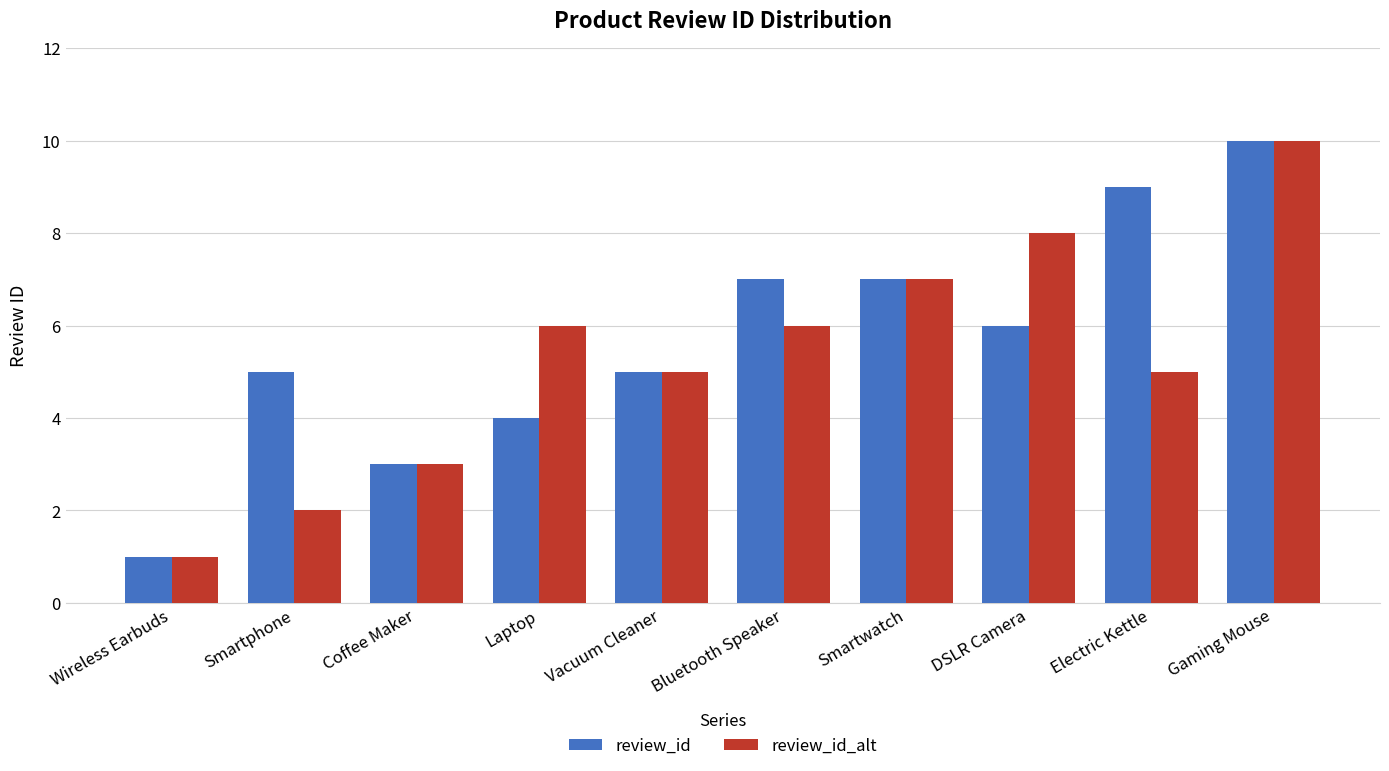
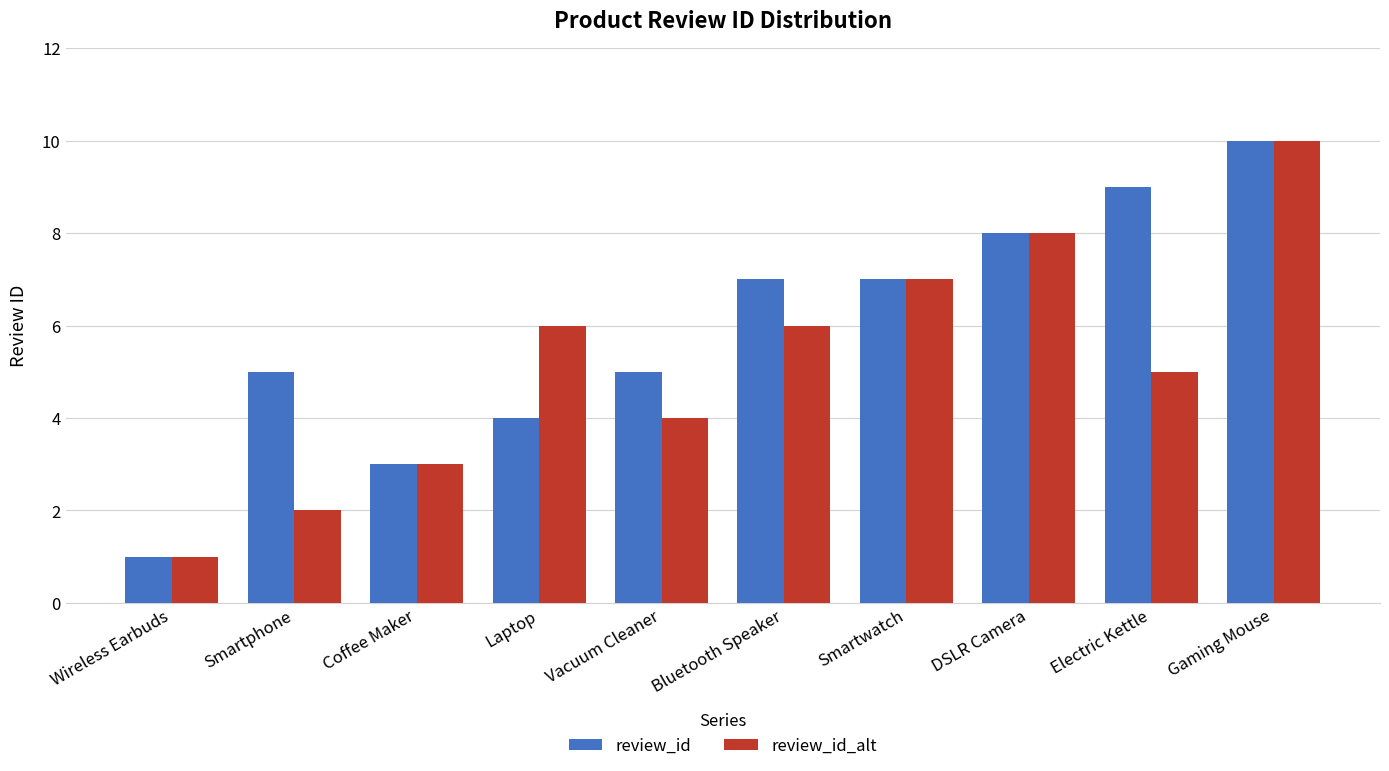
  {
    "review_id": {
      "Wireless Earbuds": 1,
      "Smartphone": 5,
      "Coffee Maker": 3,
      "Laptop": 4,
      "Vacuum Cleaner": 5,
      "Bluetooth Speaker": 7,
      "Smartwatch": 7,
-     "DSLR Camera": 6,
+     "DSLR Camera": 8,
      "Electric Kettle": 9,
      "Gaming Mouse": 10
    },
    "review_id_alt": {
      "Wireless Earbuds": 1,
      "Smartphone": 2,
      "Coffee Maker": 3,
      "Laptop": 6,
-     "Vacuum Cleaner": 5,
+     "Vacuum Cleaner": 4,
      "Bluetooth Speaker": 6,
      "Smartwatch": 7,
      "DSLR Camera": 8,
      "Electric Kettle": 5,
      "Gaming Mouse": 10
    }
  }
